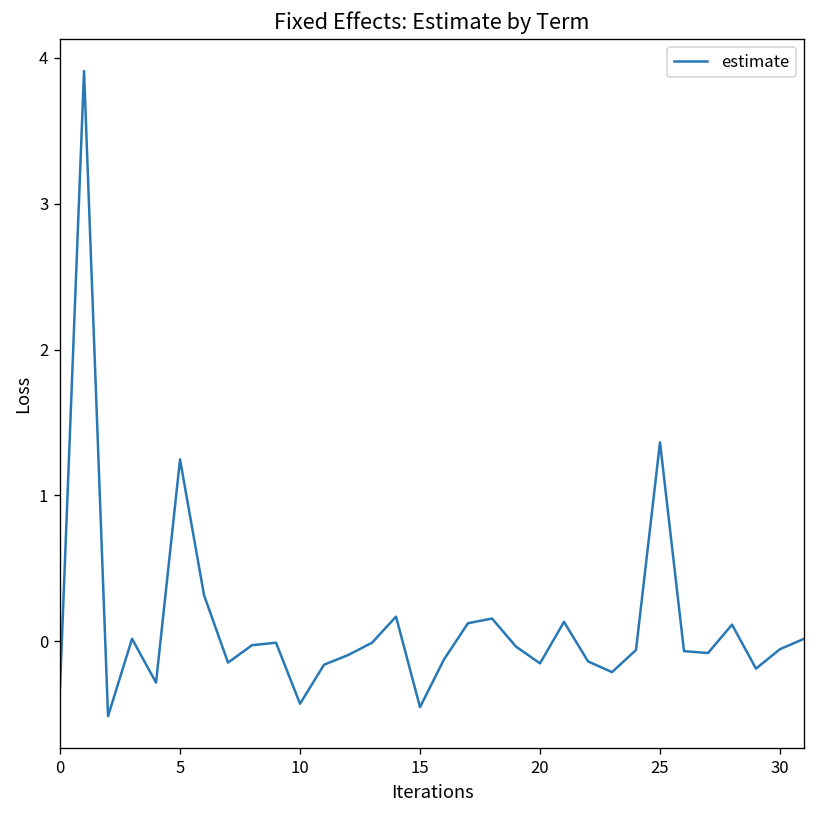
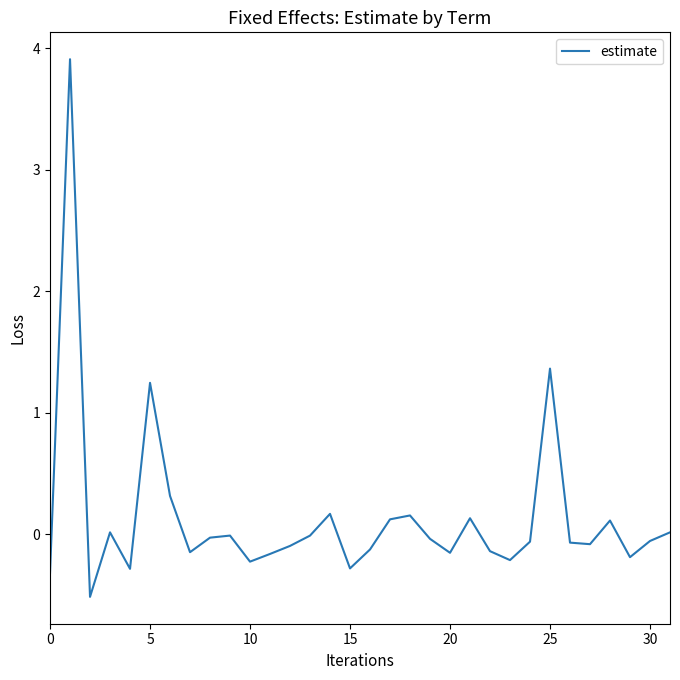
  {
    "0": -0.32,
    "5": 1.25,
-   "10": -0.43,
-   "15": -0.45,
+   "10": -0.23,
+   "15": -0.28,
    "20": -0.15,
    "25": 1.36,
    "30": -0.06
  }
